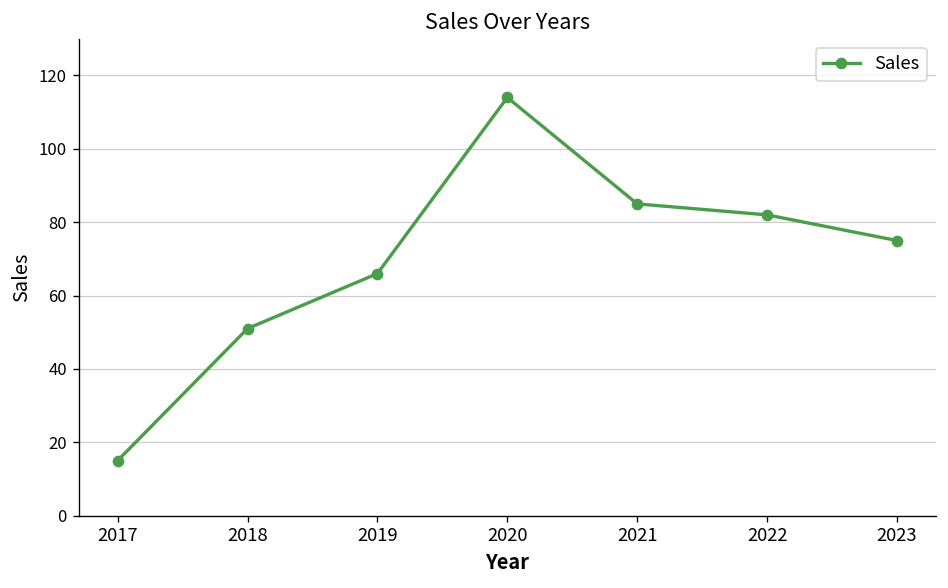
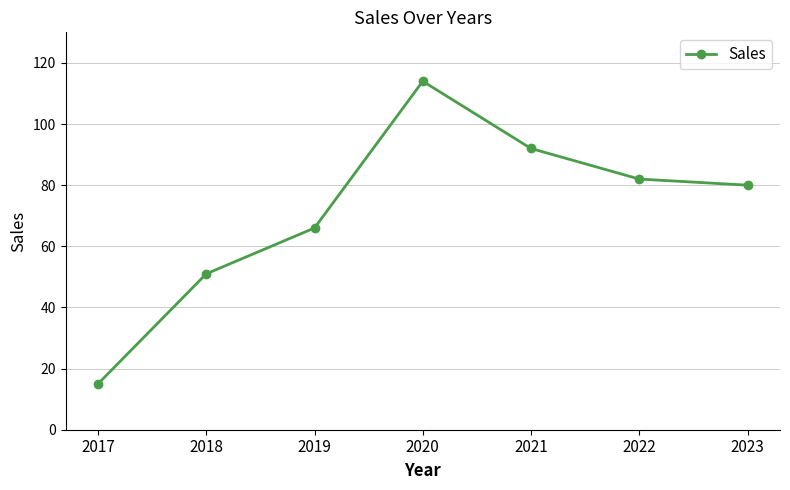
  {
    "2017": 15,
    "2018": 51,
    "2019": 66,
    "2020": 114,
-   "2021": 85,
+   "2021": 92,
    "2022": 82,
-   "2023": 75
+   "2023": 80
  }
